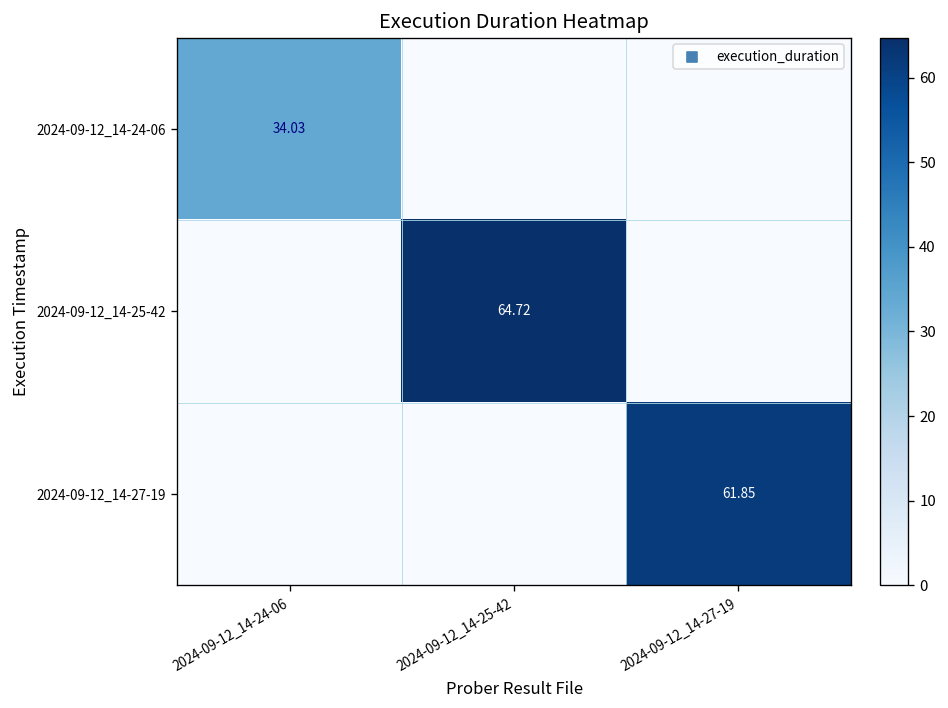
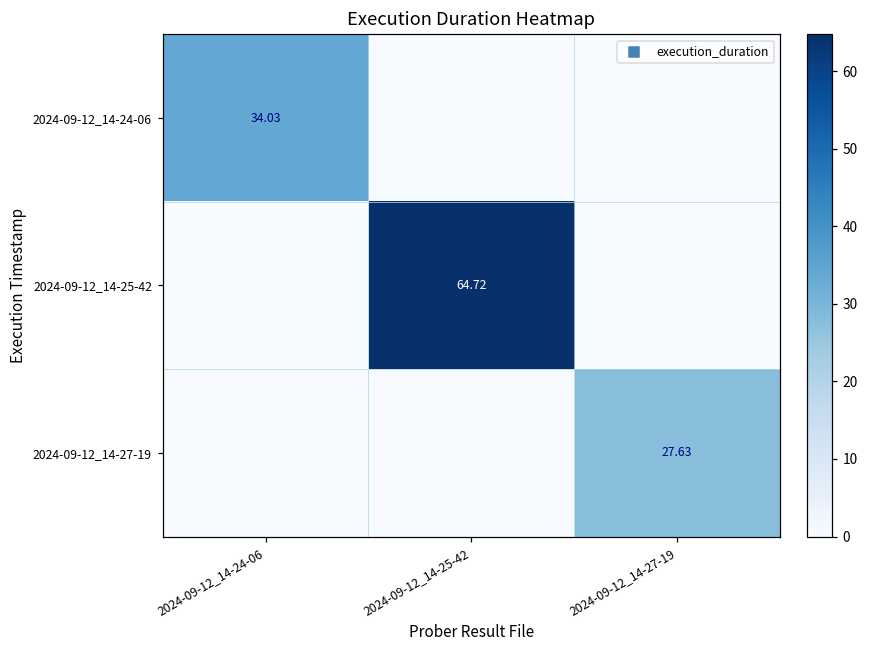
  {
    "2024-09-12_14-24-06": {
      "2024-09-12_14-24-06": 34.03
    },
    "2024-09-12_14-25-42": {
      "2024-09-12_14-25-42": 64.72
    },
    "2024-09-12_14-27-19": {
-     "2024-09-12_14-27-19": 61.85
+     "2024-09-12_14-27-19": 27.63
    }
  }
